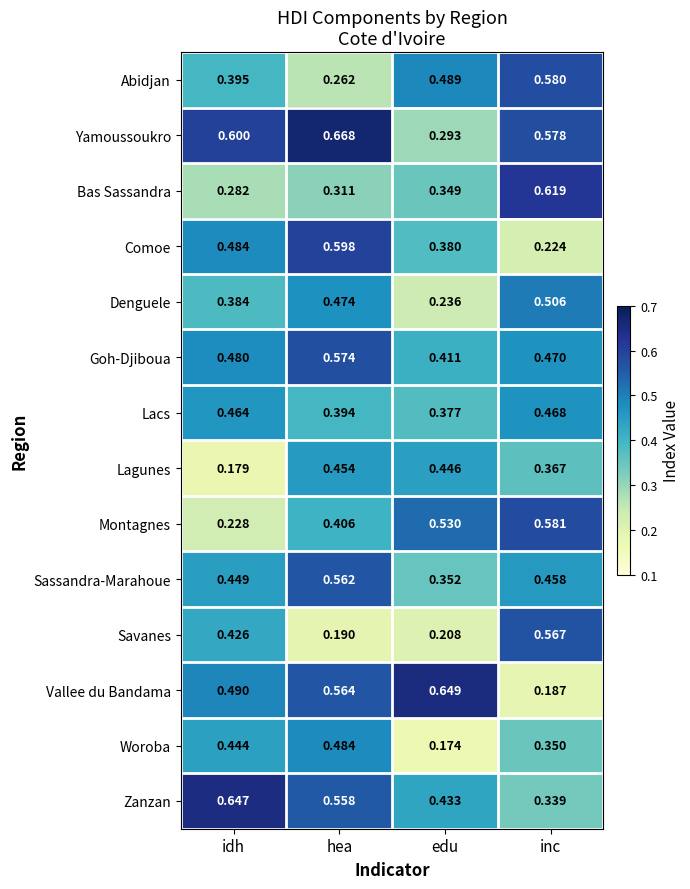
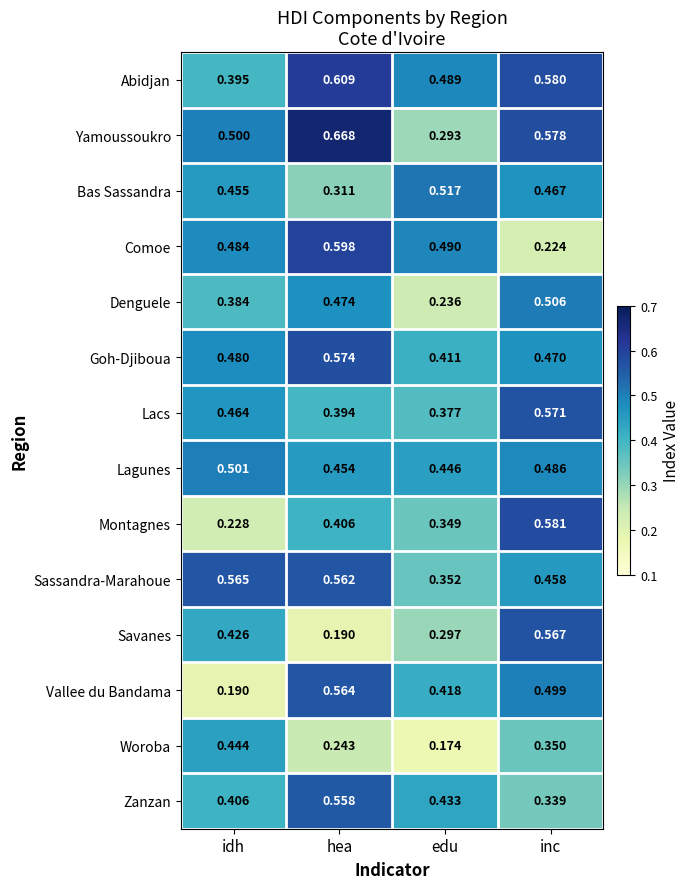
  {
    "Abidjan": {
      "idh": 0.395,
-     "hea": 0.262,
+     "hea": 0.609,
      "edu": 0.489,
      "inc": 0.580
    },
    "Yamoussoukro": {
-     "idh": 0.600,
+     "idh": 0.500,
      "hea": 0.668,
      "edu": 0.293,
      "inc": 0.578
    },
    "Bas Sassandra": {
-     "idh": 0.282,
+     "idh": 0.455,
      "hea": 0.311,
-     "edu": 0.349,
-     "inc": 0.619
+     "edu": 0.517,
+     "inc": 0.467
    },
    "Comoe": {
      "idh": 0.484,
      "hea": 0.598,
-     "edu": 0.380,
+     "edu": 0.490,
      "inc": 0.224
    },
    "Denguele": {
      "idh": 0.384,
      "hea": 0.474,
      "edu": 0.236,
      "inc": 0.506
    },
    "Goh-Djiboua": {
      "idh": 0.480,
      "hea": 0.574,
      "edu": 0.411,
      "inc": 0.470
    },
    "Lacs": {
      "idh": 0.464,
      "hea": 0.394,
      "edu": 0.377,
-     "inc": 0.468
+     "inc": 0.571
    },
    "Lagunes": {
-     "idh": 0.179,
+     "idh": 0.501,
      "hea": 0.454,
      "edu": 0.446,
-     "inc": 0.367
+     "inc": 0.486
    },
    "Montagnes": {
      "idh": 0.228,
      "hea": 0.406,
-     "edu": 0.530,
+     "edu": 0.349,
      "inc": 0.581
    },
    "Sassandra-Marahoue": {
-     "idh": 0.449,
+     "idh": 0.565,
      "hea": 0.562,
      "edu": 0.352,
      "inc": 0.458
    },
    "Savanes": {
      "idh": 0.426,
      "hea": 0.190,
-     "edu": 0.208,
+     "edu": 0.297,
      "inc": 0.567
    },
    "Vallee du Bandama": {
-     "idh": 0.490,
+     "idh": 0.190,
      "hea": 0.564,
-     "edu": 0.649,
-     "inc": 0.187
+     "edu": 0.418,
+     "inc": 0.499
    },
    "Woroba": {
      "idh": 0.444,
-     "hea": 0.484,
+     "hea": 0.243,
      "edu": 0.174,
      "inc": 0.350
    },
    "Zanzan": {
-     "idh": 0.647,
+     "idh": 0.406,
      "hea": 0.558,
      "edu": 0.433,
      "inc": 0.339
    }
  }
